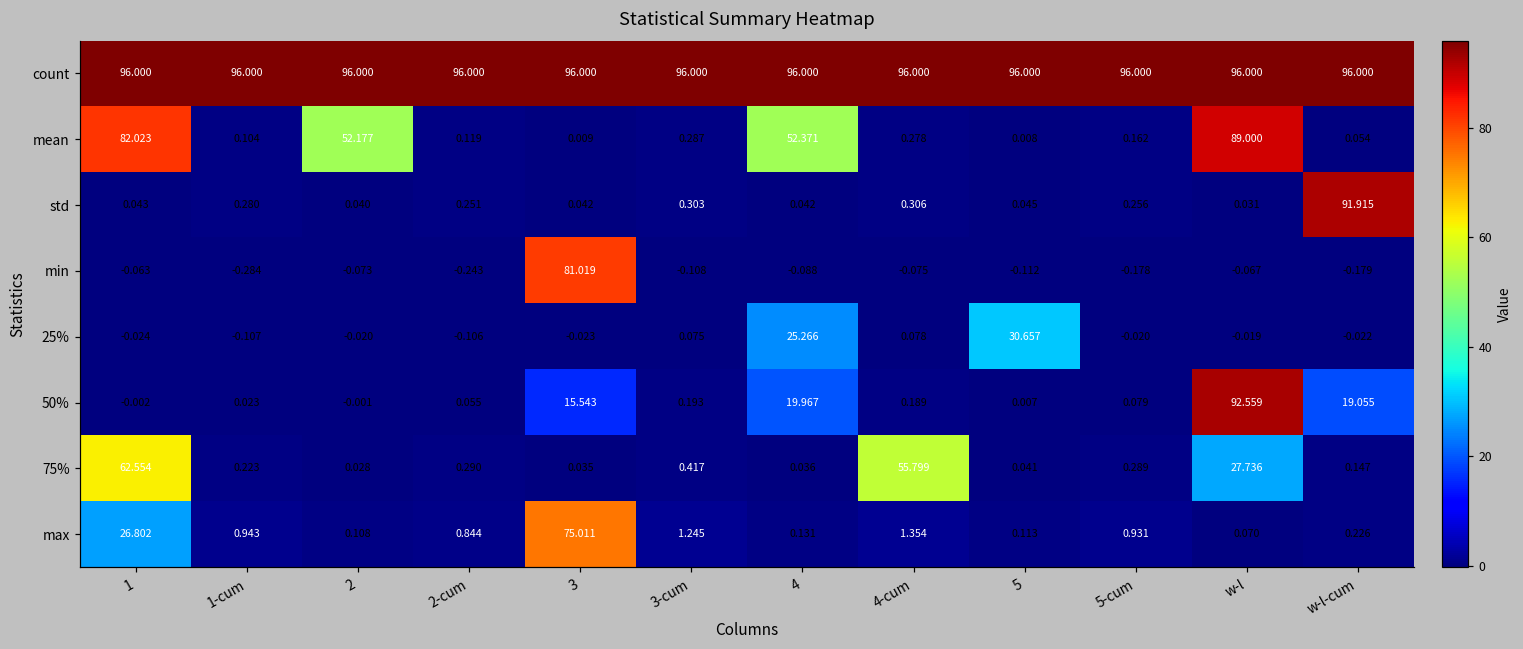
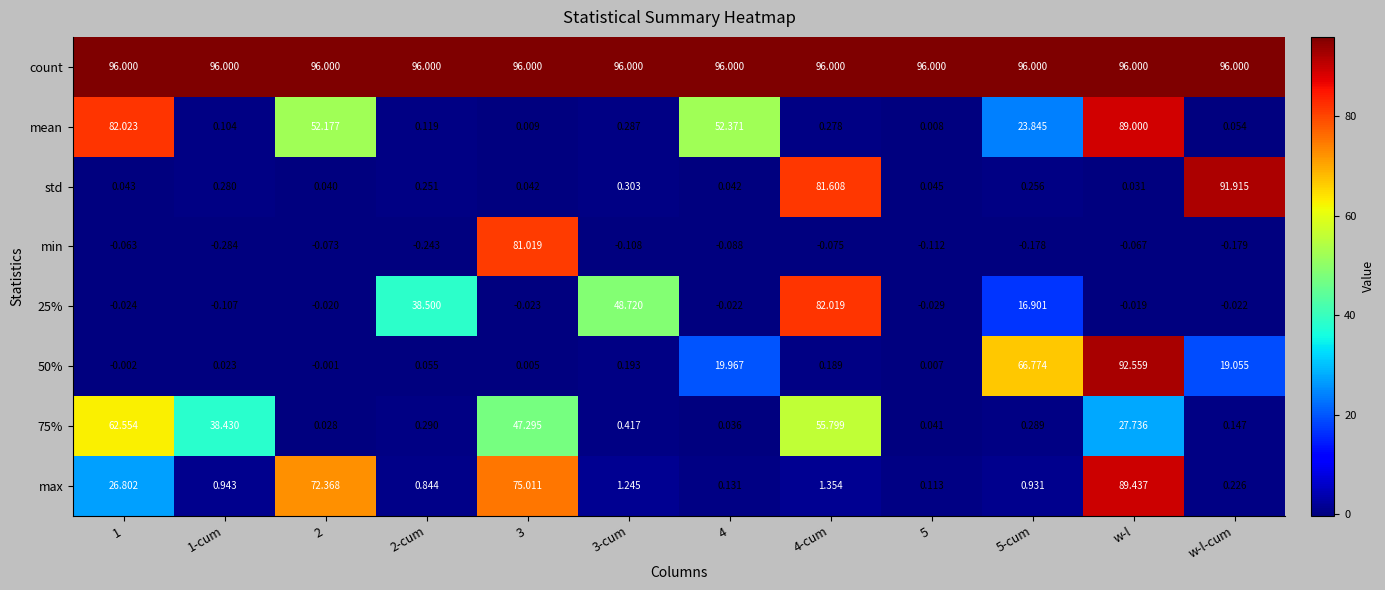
  {
    "count": {
      "1": 96.000,
      "1-cum": 96.000,
      "2": 96.000,
      "2-cum": 96.000,
      "3": 96.000,
      "3-cum": 96.000,
      "4": 96.000,
      "4-cum": 96.000,
      "5": 96.000,
      "5-cum": 96.000,
      "w-l": 96.000,
      "w-l-cum": 96.000
    },
    "mean": {
      "1": 82.023,
      "1-cum": 0.104,
      "2": 52.177,
      "2-cum": 0.119,
      "3": 0.009,
      "3-cum": 0.287,
      "4": 52.371,
      "4-cum": 0.278,
      "5": 0.008,
-     "5-cum": 0.162,
+     "5-cum": 23.845,
      "w-l": 89.000,
      "w-l-cum": 0.054
    },
    "std": {
      "1": 0.043,
      "1-cum": 0.280,
      "2": 0.040,
      "2-cum": 0.251,
      "3": 0.042,
      "3-cum": 0.303,
      "4": 0.042,
-     "4-cum": 0.306,
+     "4-cum": 81.608,
      "5": 0.045,
      "5-cum": 0.256,
      "w-l": 0.031,
      "w-l-cum": 91.915
    },
    "min": {
      "1": -0.063,
      "1-cum": -0.284,
      "2": -0.073,
      "2-cum": -0.243,
      "3": 81.019,
      "3-cum": -0.108,
      "4": -0.088,
      "4-cum": -0.075,
      "5": -0.112,
      "5-cum": -0.178,
      "w-l": -0.067,
      "w-l-cum": -0.179
    },
    "25%": {
      "1": -0.024,
      "1-cum": -0.107,
      "2": -0.020,
-     "2-cum": -0.106,
+     "2-cum": 38.500,
      "3": -0.023,
-     "3-cum": 0.075,
-     "4": 25.266,
-     "4-cum": 0.078,
-     "5": 30.657,
-     "5-cum": -0.020,
+     "3-cum": 48.720,
+     "4": -0.022,
+     "4-cum": 82.019,
+     "5": -0.029,
+     "5-cum": 16.901,
      "w-l": -0.019,
      "w-l-cum": -0.022
    },
    "50%": {
      "1": -0.002,
      "1-cum": 0.023,
      "2": -0.001,
      "2-cum": 0.055,
-     "3": 15.543,
+     "3": 0.005,
      "3-cum": 0.193,
      "4": 19.967,
      "4-cum": 0.189,
      "5": 0.007,
-     "5-cum": 0.079,
+     "5-cum": 66.774,
      "w-l": 92.559,
      "w-l-cum": 19.055
    },
    "75%": {
      "1": 62.554,
-     "1-cum": 0.223,
+     "1-cum": 38.430,
      "2": 0.028,
      "2-cum": 0.290,
-     "3": 0.035,
+     "3": 47.295,
      "3-cum": 0.417,
      "4": 0.036,
      "4-cum": 55.799,
      "5": 0.041,
      "5-cum": 0.289,
      "w-l": 27.736,
      "w-l-cum": 0.147
    },
    "max": {
      "1": 26.802,
      "1-cum": 0.943,
-     "2": 0.108,
+     "2": 72.368,
      "2-cum": 0.844,
      "3": 75.011,
      "3-cum": 1.245,
      "4": 0.131,
      "4-cum": 1.354,
      "5": 0.113,
      "5-cum": 0.931,
-     "w-l": 0.070,
+     "w-l": 89.437,
      "w-l-cum": 0.226
    }
  }
